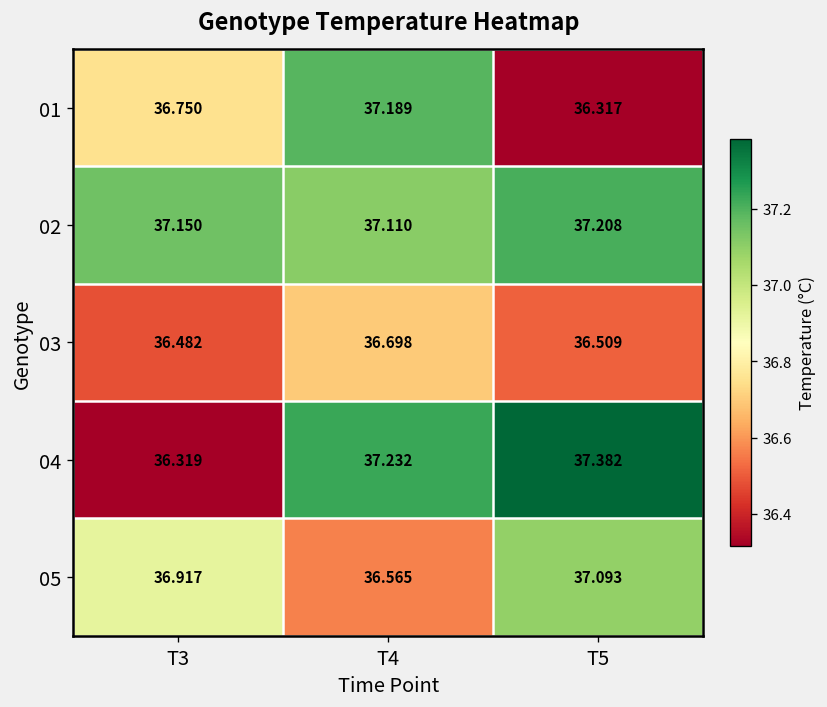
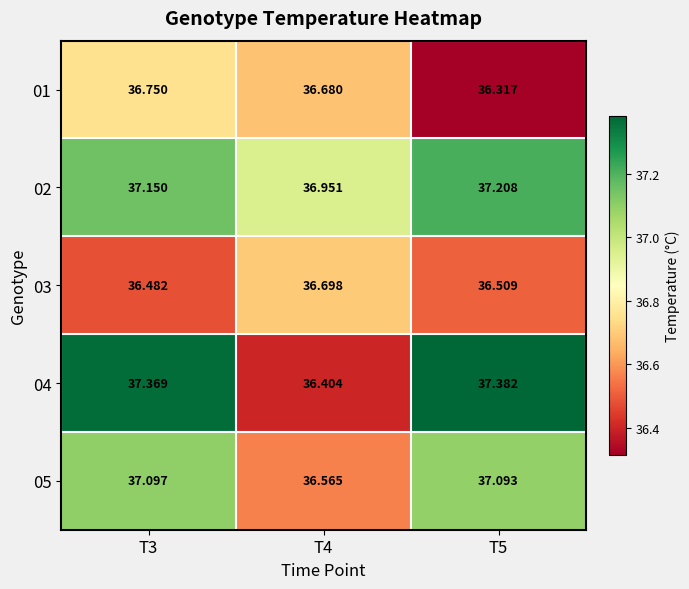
  {
    "01": {
      "T3": 36.750,
-     "T4": 37.189,
+     "T4": 36.680,
      "T5": 36.317
    },
    "02": {
      "T3": 37.150,
-     "T4": 37.110,
+     "T4": 36.951,
      "T5": 37.208
    },
    "03": {
      "T3": 36.482,
      "T4": 36.698,
      "T5": 36.509
    },
    "04": {
-     "T3": 36.319,
-     "T4": 37.232,
+     "T3": 37.369,
+     "T4": 36.404,
      "T5": 37.382
    },
    "05": {
-     "T3": 36.917,
+     "T3": 37.097,
      "T4": 36.565,
      "T5": 37.093
    }
  }
